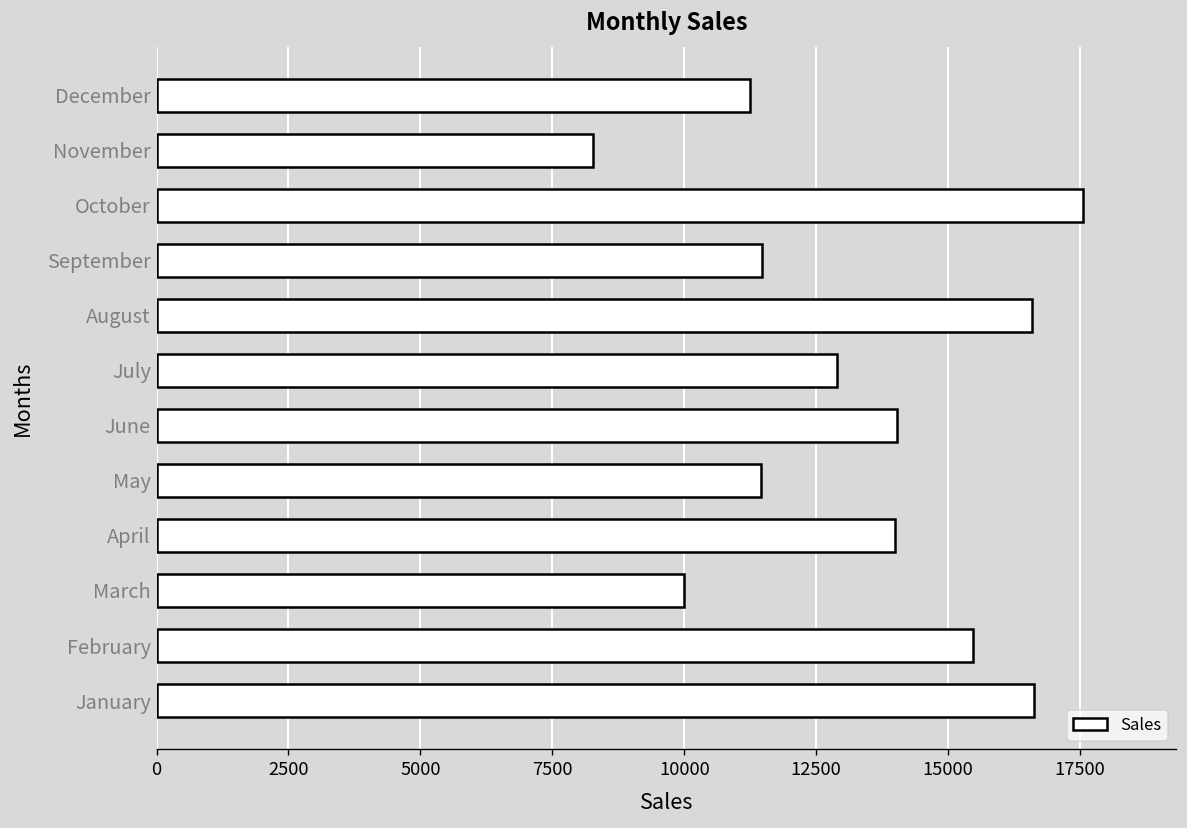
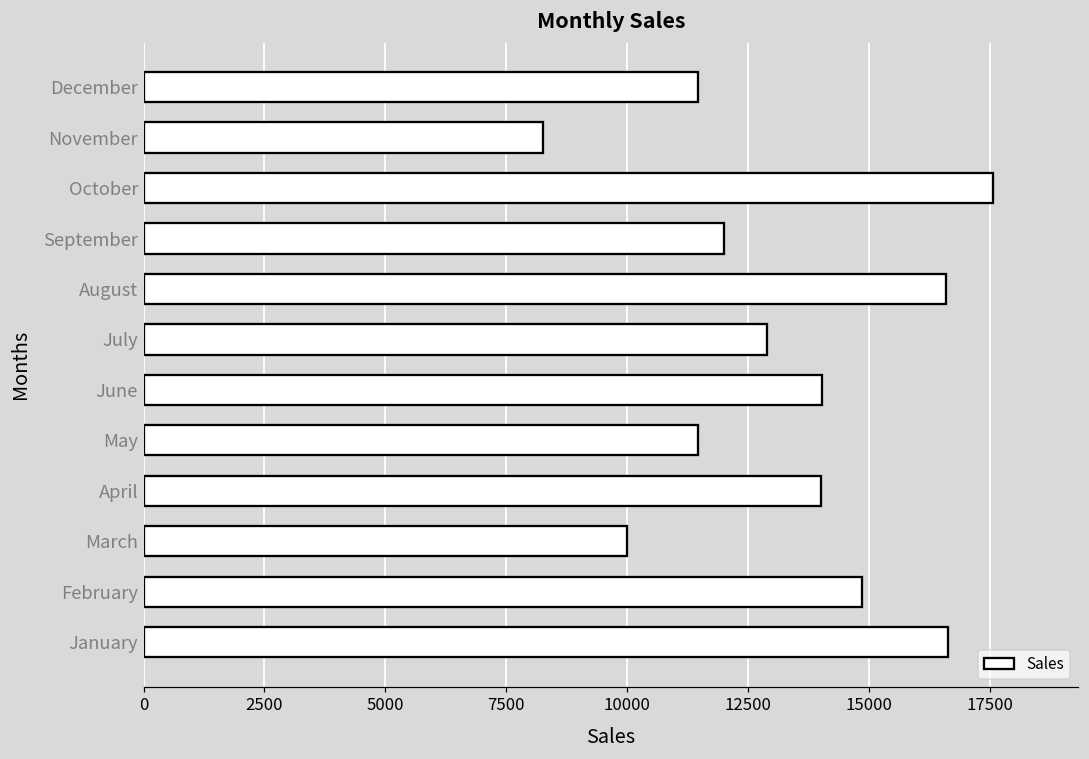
  {
-   "December": 11300,
+   "December": 11500,
    "November": 8300,
    "October": 17600,
-   "September": 11500,
+   "September": 12000,
    "August": 16600,
    "July": 12900,
    "June": 14000,
    "May": 11500,
    "April": 14000,
    "March": 10000,
-   "February": 15500,
+   "February": 14900,
    "January": 16600
  }
